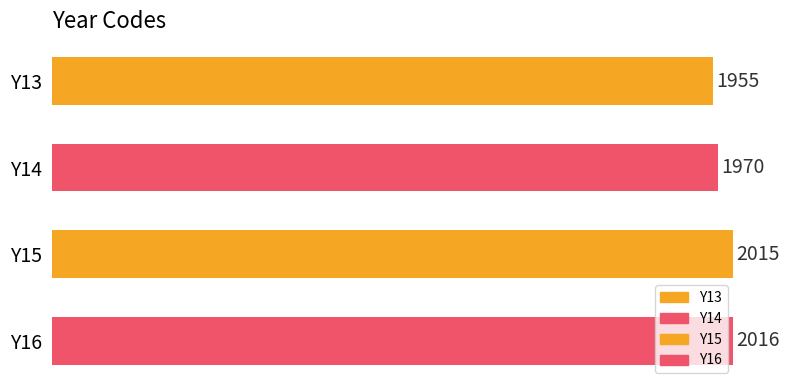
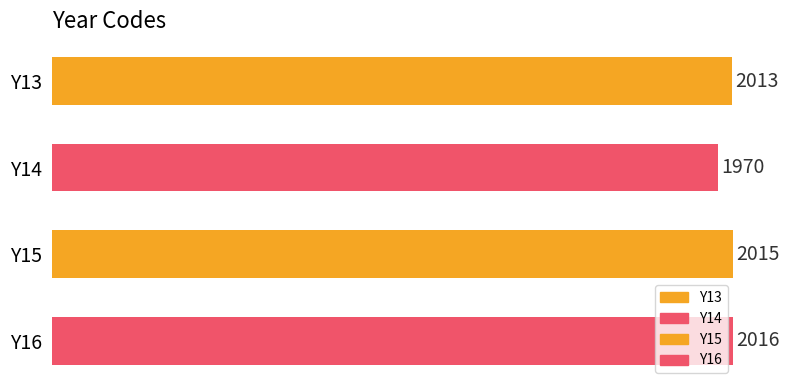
  {
-   "Y13": 1955,
+   "Y13": 2013,
    "Y14": 1970,
    "Y15": 2015,
    "Y16": 2016
  }
